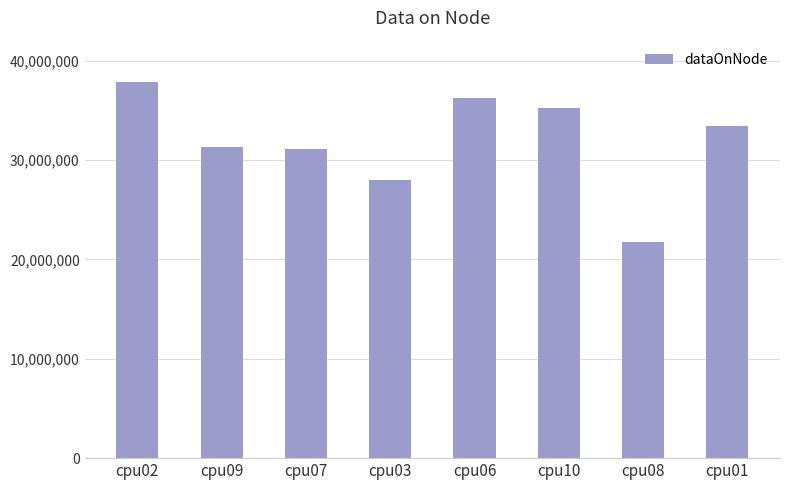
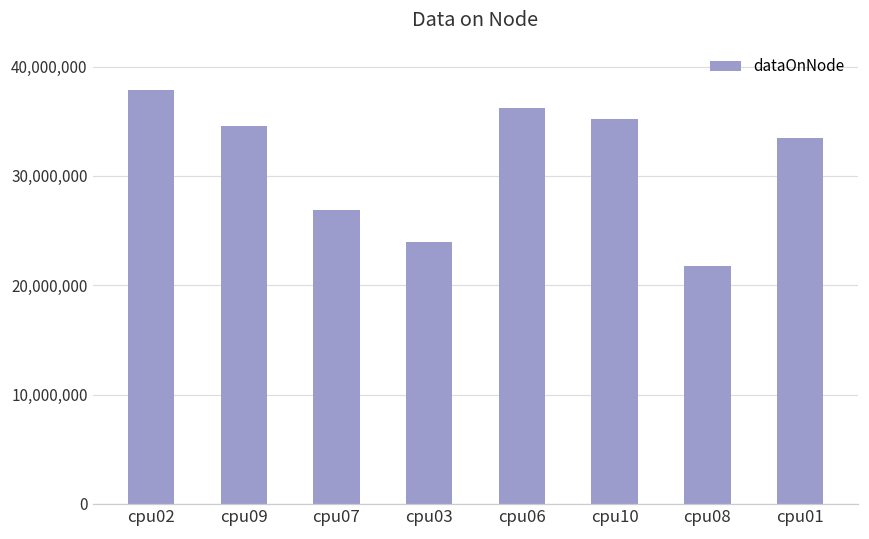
  {
    "cpu02": "38,000,000",
-   "cpu09": "31,000,000",
-   "cpu07": "31,000,000",
-   "cpu03": "28,000,000",
+   "cpu09": "35,000,000",
+   "cpu07": "27,000,000",
+   "cpu03": "24,000,000",
    "cpu06": "36,000,000",
    "cpu10": "35,000,000",
    "cpu08": "22,000,000",
    "cpu01": "33,000,000"
  }
